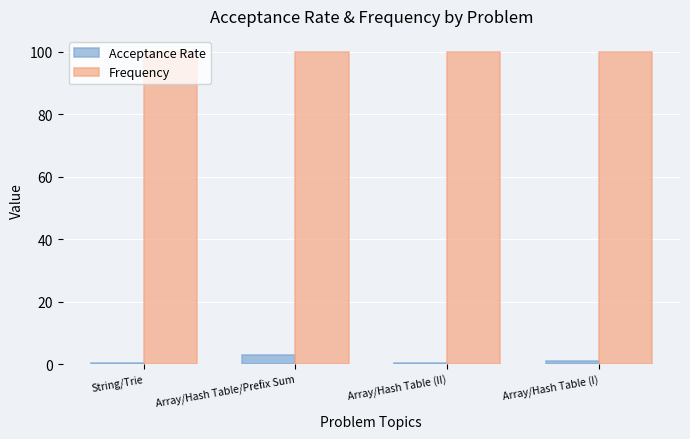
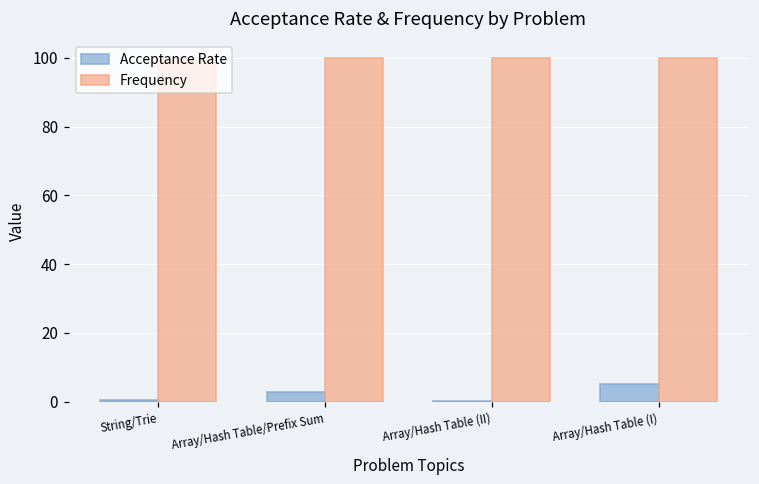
  {
    "Acceptance Rate": {
      "Array/Hash Table/Prefix Sum": 3,
-     "Array/Hash Table (I)": 1
+     "Array/Hash Table (I)": 5
    },
    "Frequency": {
      "Array/Hash Table/Prefix Sum": 100,
      "Array/Hash Table (II)": 100,
      "Array/Hash Table (I)": 100
    }
  }
